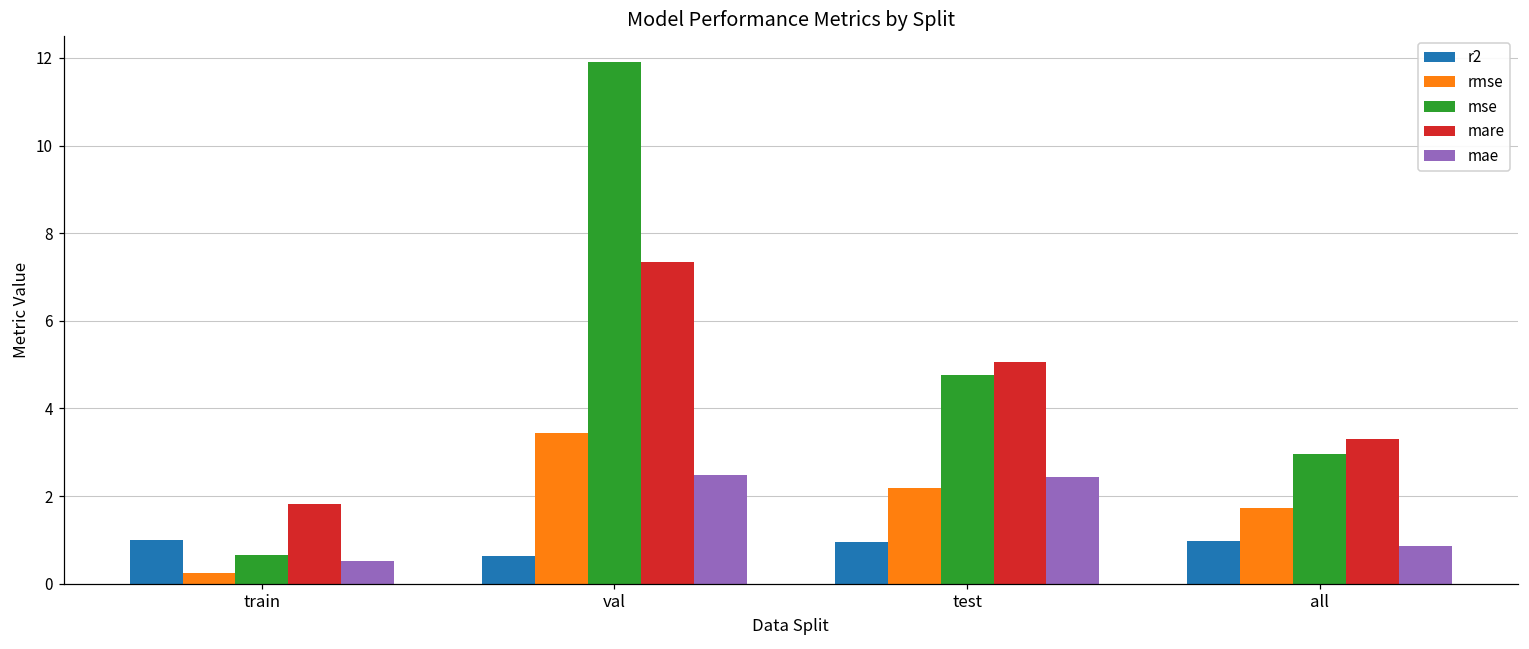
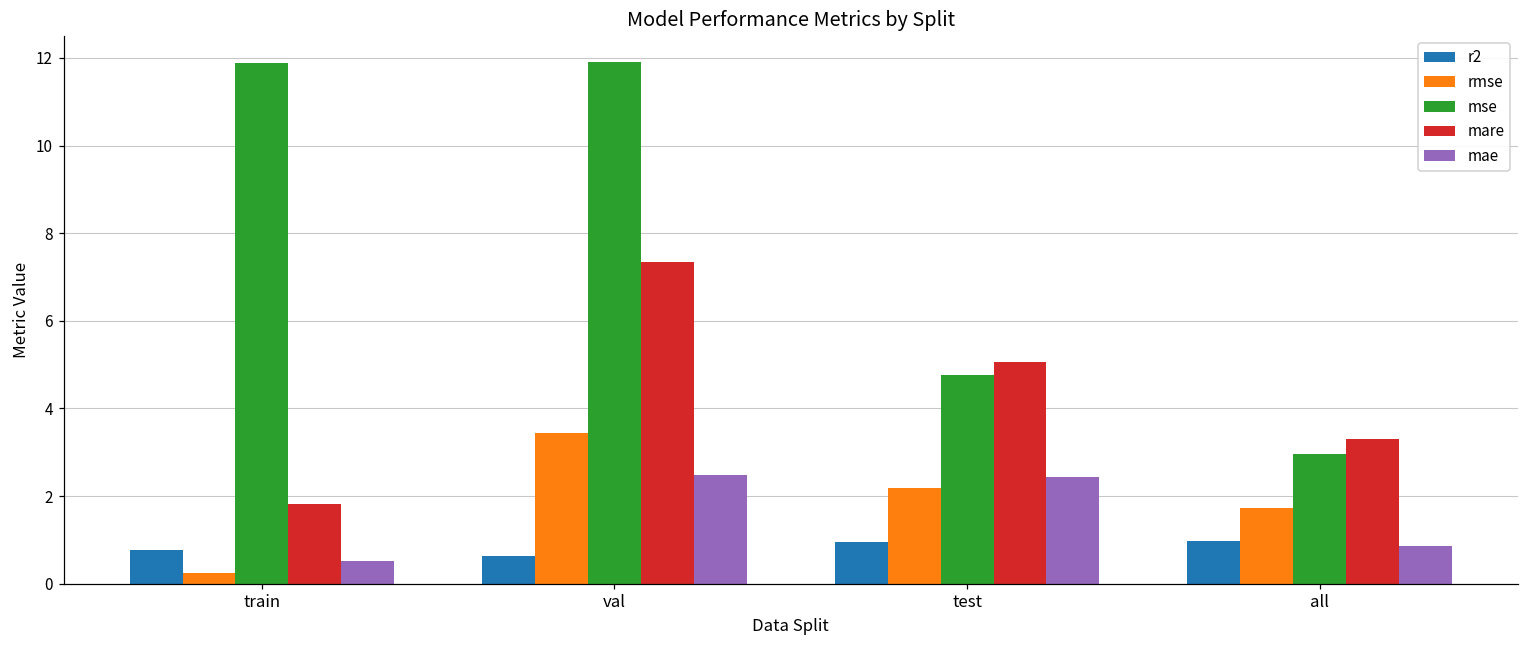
  {
    "r2": {
-     "train": 1.0,
+     "train": 0.8,
      "val": 0.6,
      "test": 1.0,
      "all": 1.0
    },
    "rmse": {
      "train": 0.3,
      "val": 3.5,
      "test": 2.2,
      "all": 1.7
    },
    "mse": {
-     "train": 0.7,
+     "train": 11.9,
      "val": 11.9,
      "test": 4.8,
      "all": 3.0
    },
    "mare": {
      "train": 1.8,
      "val": 7.3,
      "test": 5.1,
      "all": 3.3
    },
    "mae": {
      "train": 0.5,
      "val": 2.5,
      "test": 2.4,
      "all": 0.9
    }
  }
